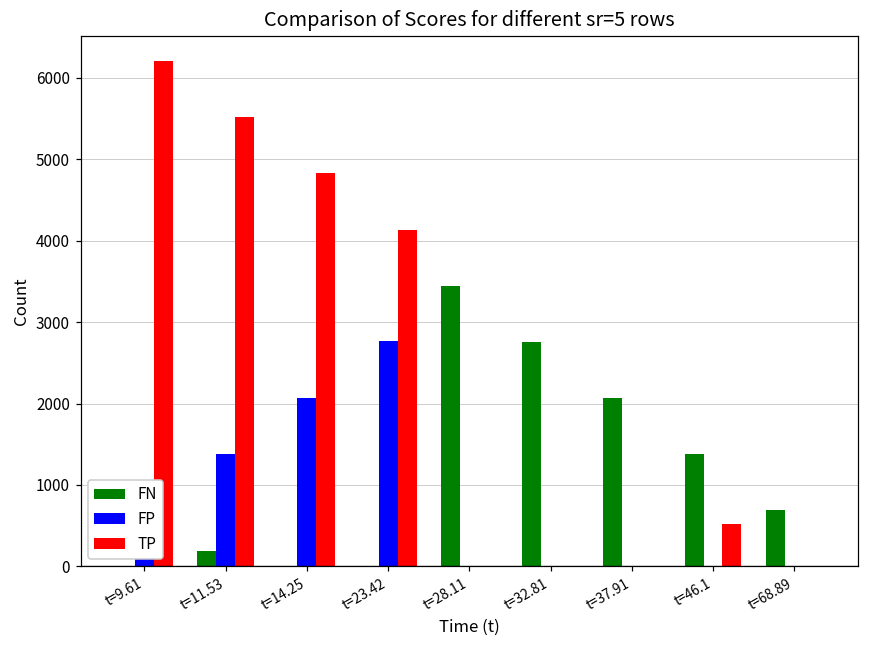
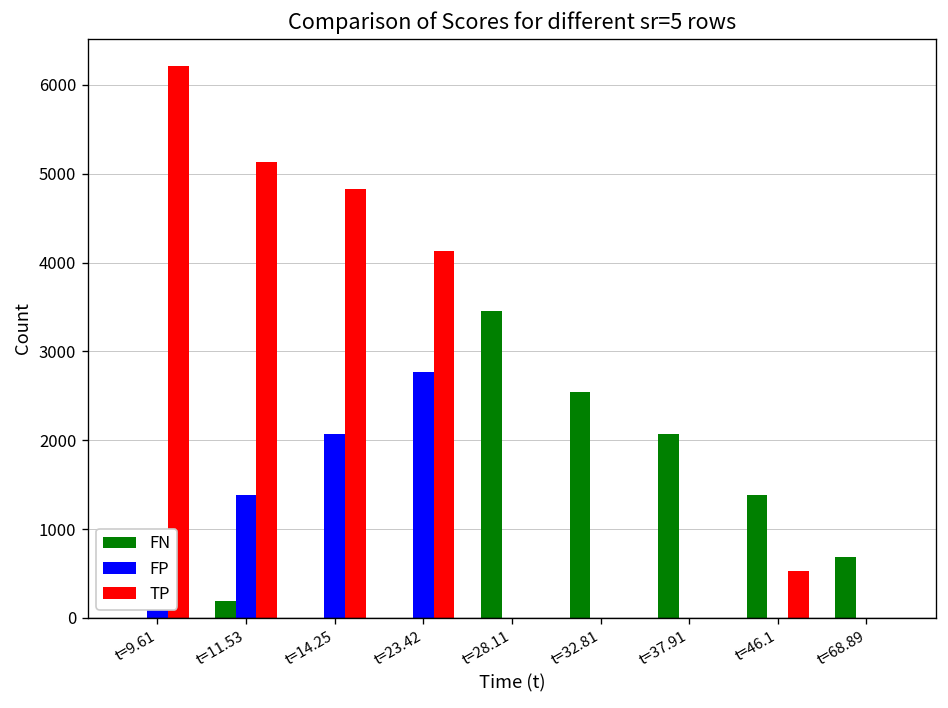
  {
    "FN": {
      "t=9.61": 0,
      "t=11.53": 200,
      "t=14.25": 0,
      "t=23.42": 0,
      "t=28.11": 3400,
-     "t=32.81": 2800,
+     "t=32.81": 2500,
      "t=37.91": 2100,
      "t=46.1": 1400,
      "t=68.89": 700
    },
    "FP": {
      "t=11.53": 1400,
      "t=14.25": 2100,
      "t=23.42": 2800,
      "t=28.11": 0,
      "t=32.81": 0,
      "t=37.91": 0,
      "t=46.1": 0,
      "t=68.89": 0
    },
    "TP": {
      "t=9.61": 6200,
-     "t=11.53": 5500,
+     "t=11.53": 5100,
      "t=14.25": 4800,
      "t=23.42": 4100,
      "t=28.11": 0,
      "t=32.81": 0,
      "t=37.91": 0,
      "t=46.1": 500,
      "t=68.89": 0
    }
  }
